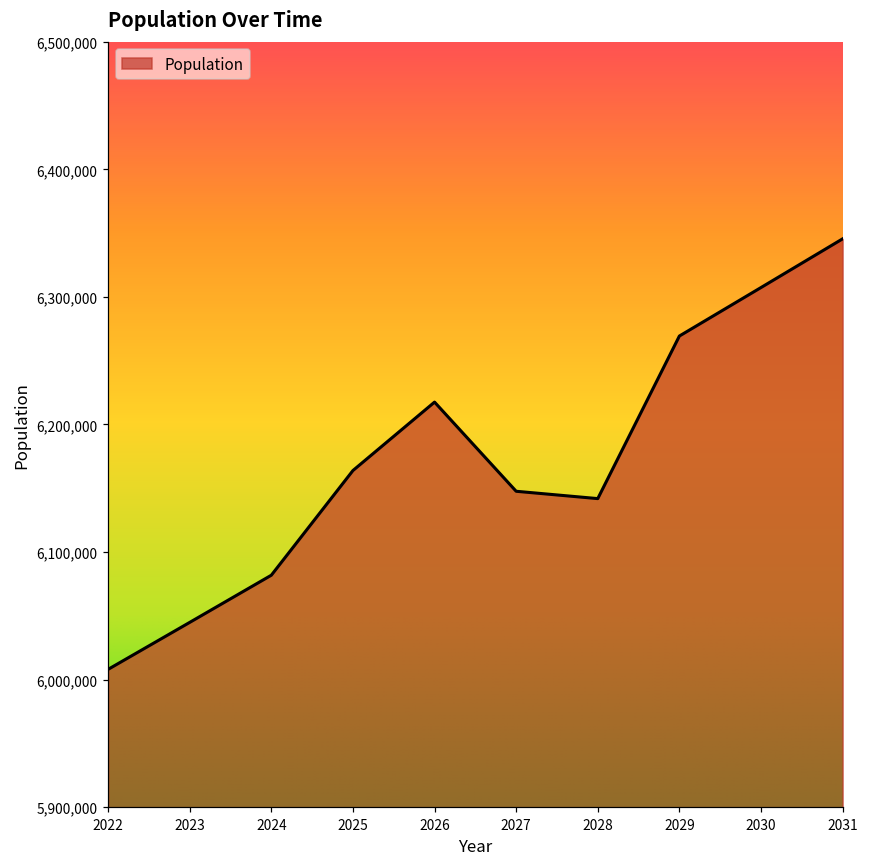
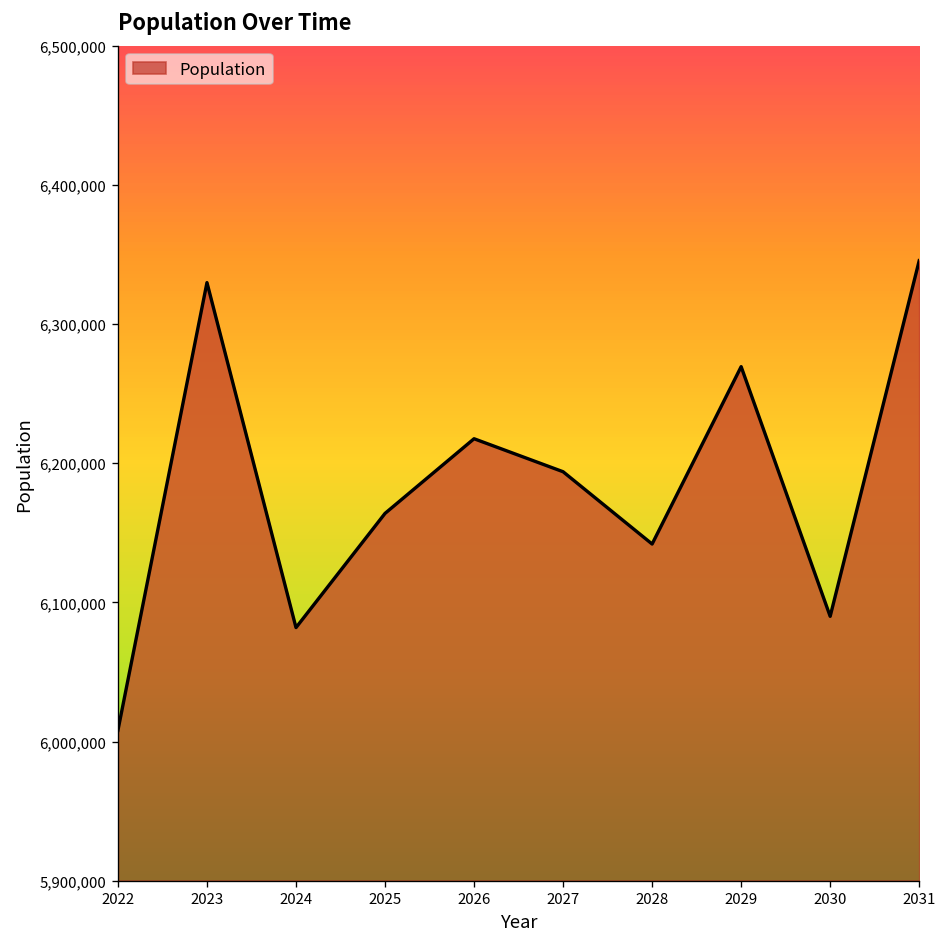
  {
    "2022": "6,008,000",
-   "2023": "6,045,000",
+   "2023": "6,330,000",
    "2024": "6,082,000",
    "2025": "6,164,000",
    "2026": "6,218,000",
-   "2027": "6,148,000",
+   "2027": "6,194,000",
    "2028": "6,142,000",
    "2029": "6,269,000",
-   "2030": "6,307,000",
+   "2030": "6,090,000",
    "2031": "6,346,000"
  }
